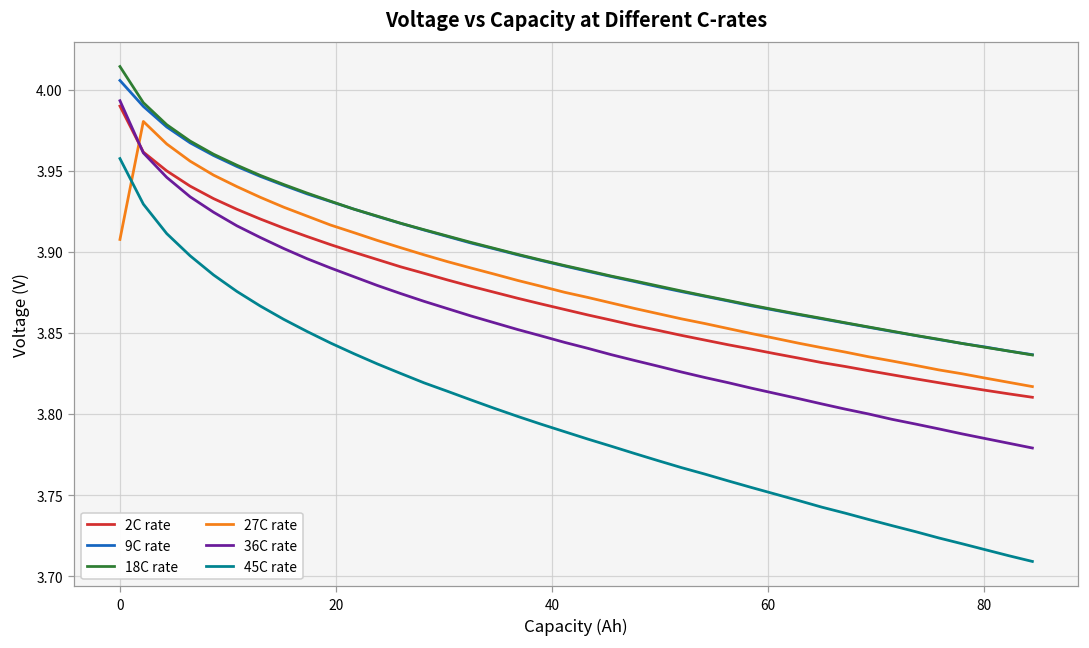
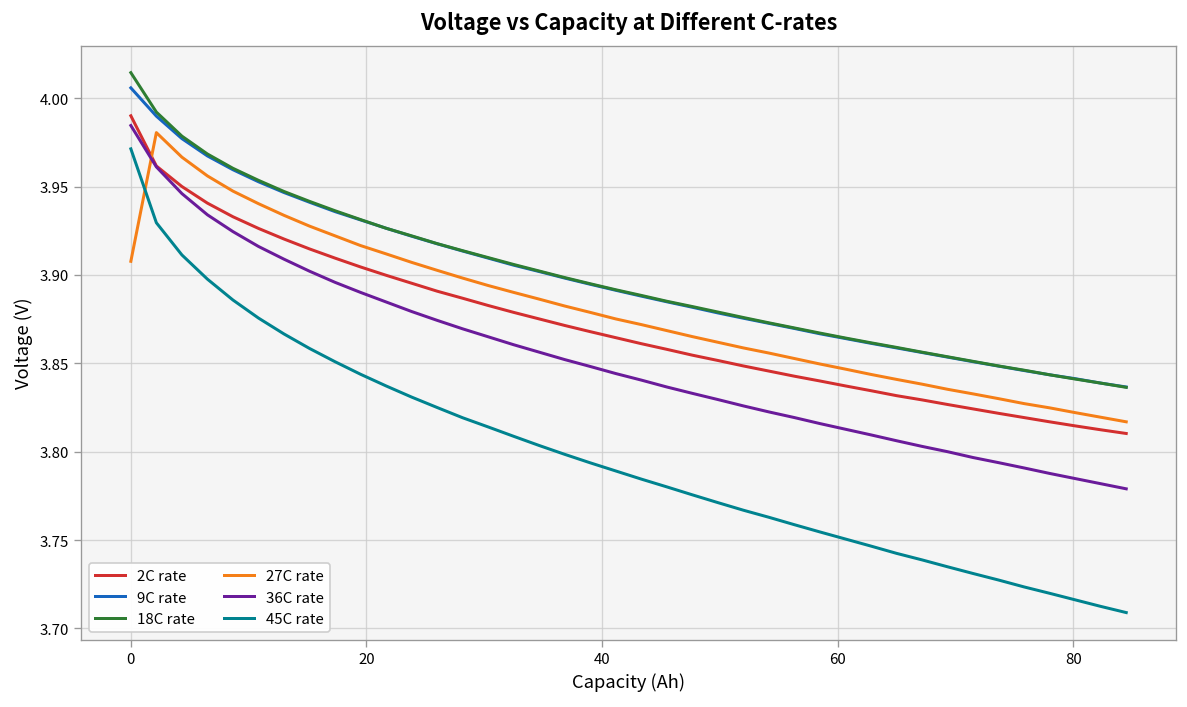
  {
    "2C rate": {
      "0": 3.990
    },
    "9C rate": {
      "0": 4.006
    },
    "18C rate": {
      "0": 4.014
    },
    "27C rate": {
      "0": 3.908
    },
    "36C rate": {
-     "0": 3.993
+     "0": 3.985
    },
    "45C rate": {
-     "0": 3.958
+     "0": 3.971
    }
  }
